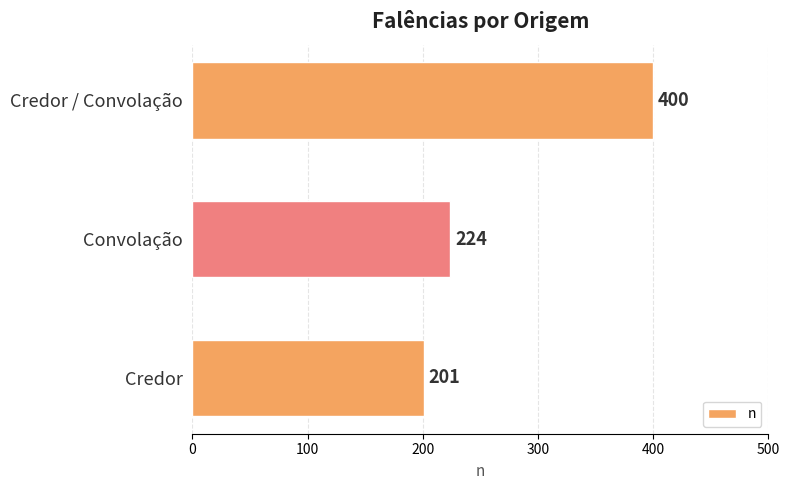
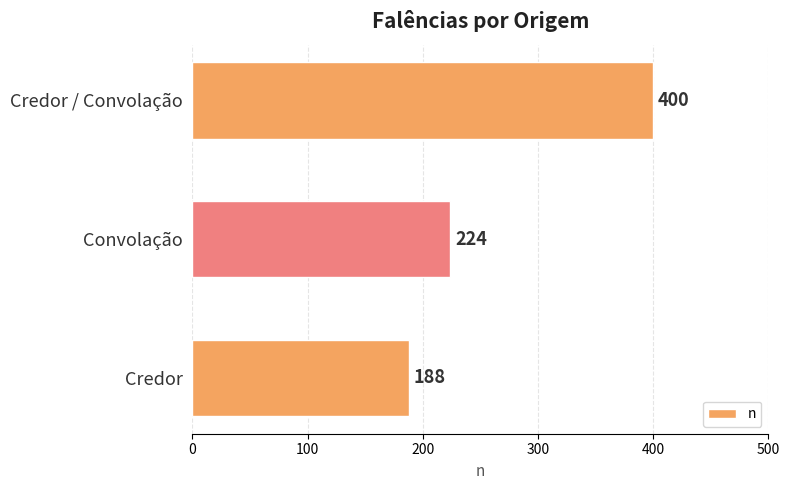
  {
    "Credor / Convolação": 400,
    "Convolação": 224,
-   "Credor": 201
+   "Credor": 188
  }
